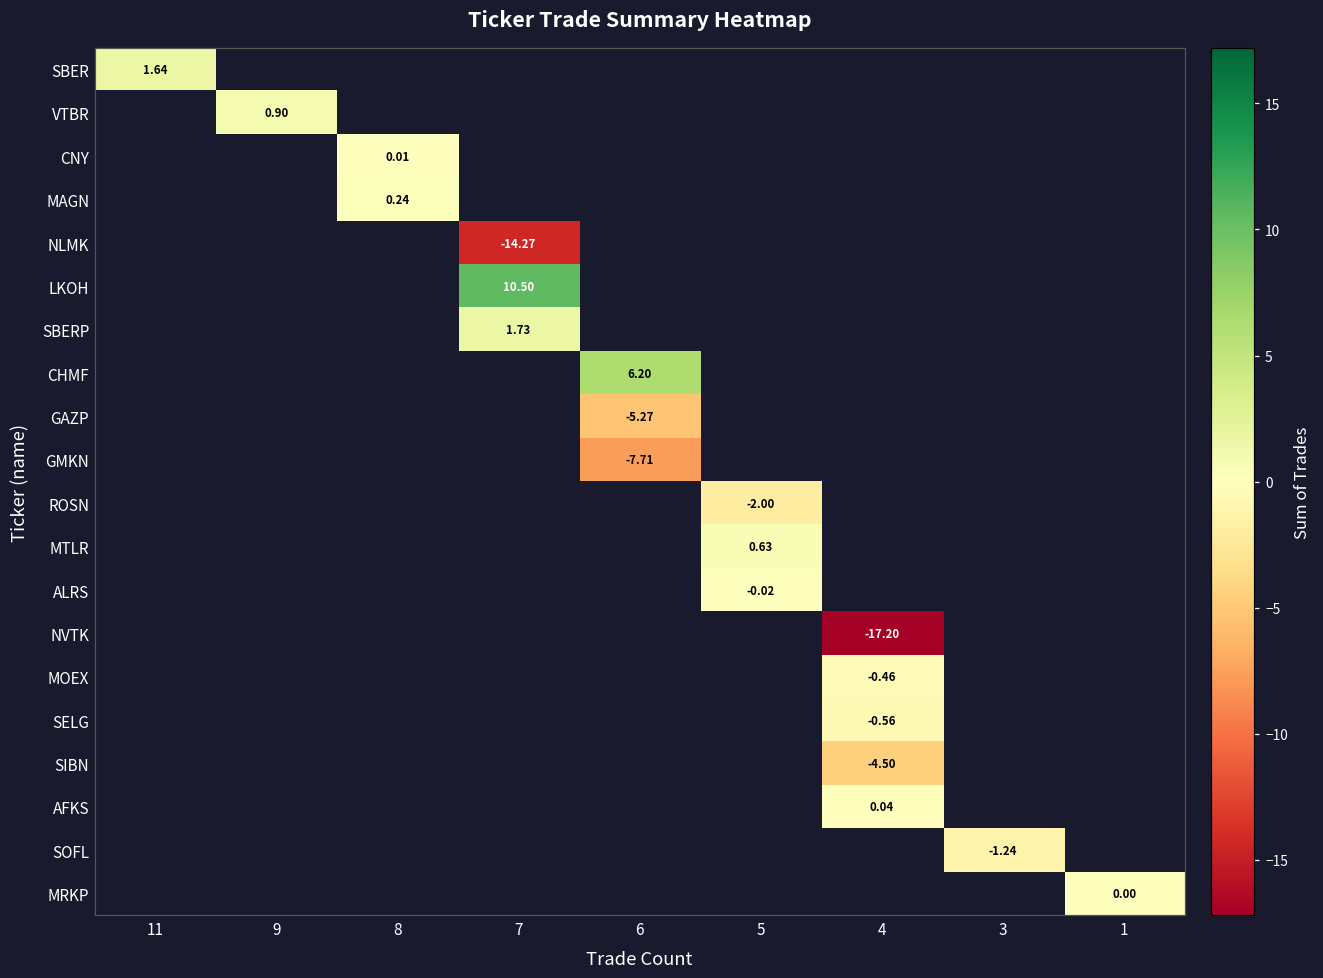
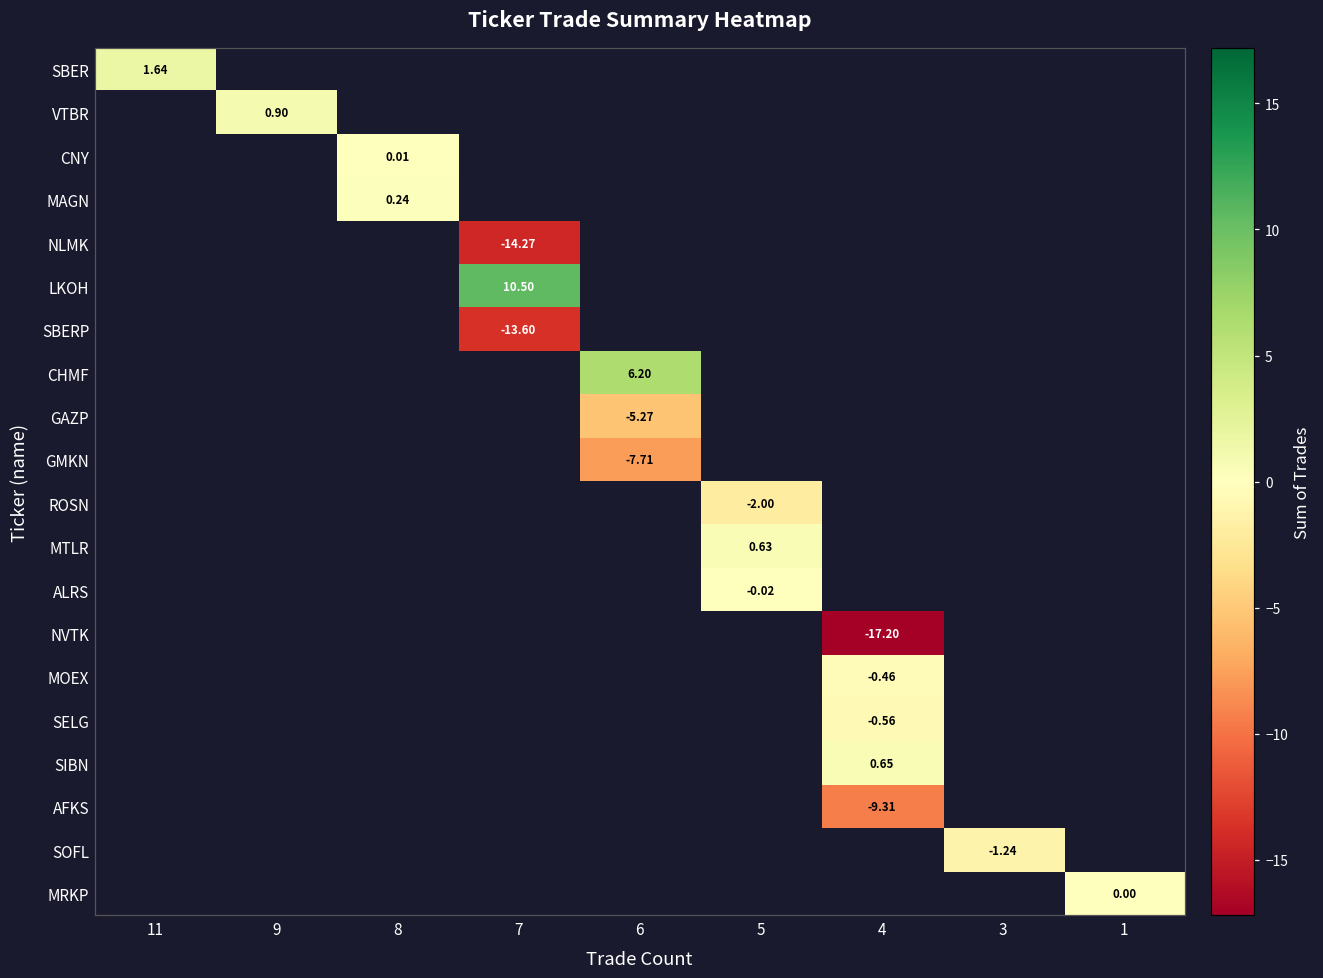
  {
    "SBER": {
      "11": 1.64
    },
    "VTBR": {
      "9": 0.90
    },
    "CNY": {
      "8": 0.01
    },
    "MAGN": {
      "8": 0.24
    },
    "NLMK": {
      "7": -14.27
    },
    "LKOH": {
      "7": 10.50
    },
    "SBERP": {
-     "7": 1.73
+     "7": -13.60
    },
    "CHMF": {
      "6": 6.20
    },
    "GAZP": {
      "6": -5.27
    },
    "GMKN": {
      "6": -7.71
    },
    "ROSN": {
      "5": -2.00
    },
    "MTLR": {
      "5": 0.63
    },
    "ALRS": {
      "5": -0.02
    },
    "NVTK": {
      "4": -17.20
    },
    "MOEX": {
      "4": -0.46
    },
    "SELG": {
      "4": -0.56
    },
    "SIBN": {
-     "4": -4.50
+     "4": 0.65
    },
    "AFKS": {
-     "4": 0.04
+     "4": -9.31
    },
    "SOFL": {
      "3": -1.24
    },
    "MRKP": {
      "1": 0.00
    }
  }
